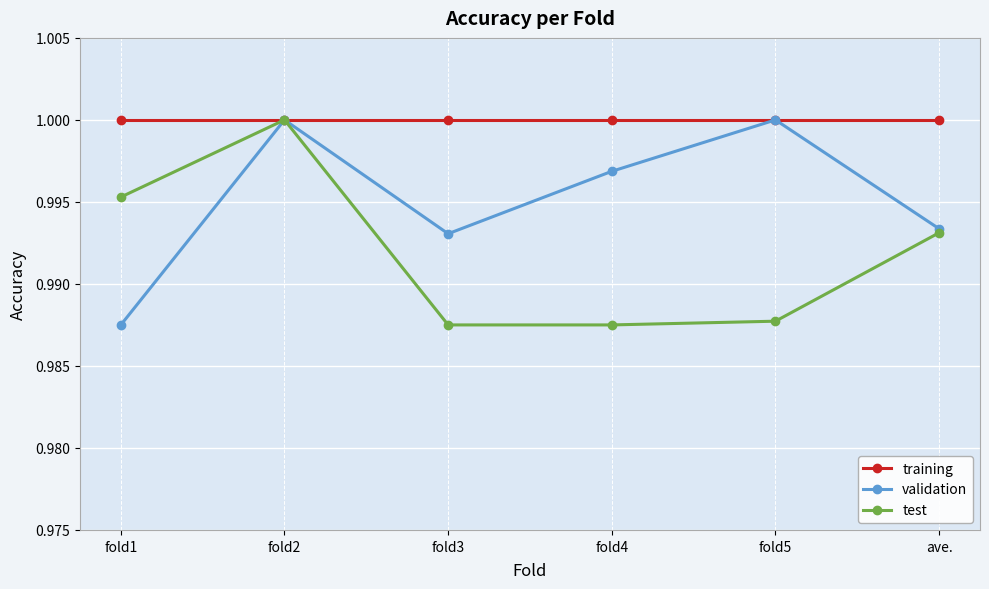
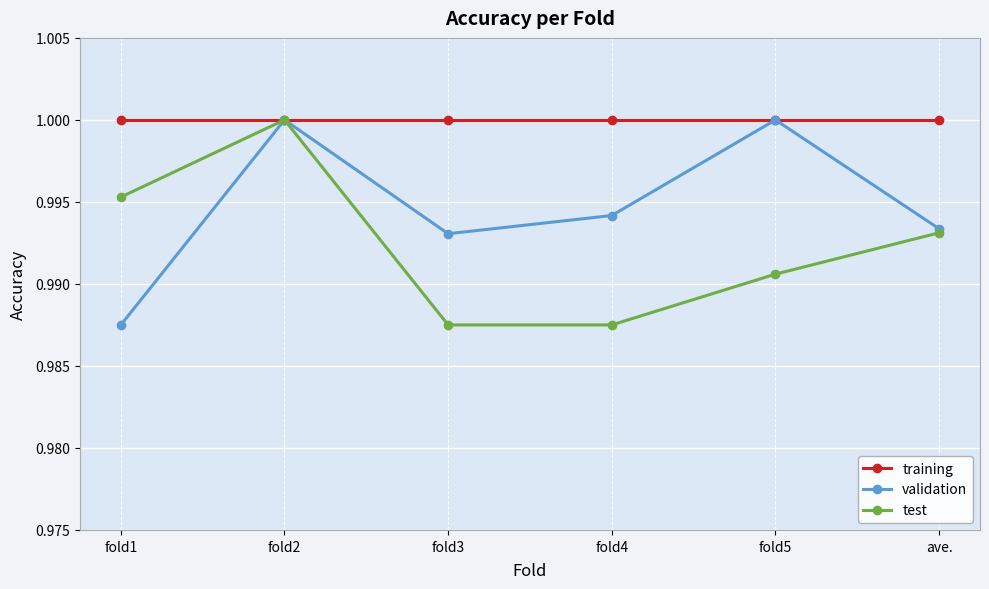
  {
    "training": {
      "fold1": 1.0000,
      "fold3": 1.0000,
      "fold4": 1.0000,
      "ave.": 1.0000
    },
    "validation": {
      "fold1": 0.9875,
      "fold3": 0.9931,
-     "fold4": 0.9969,
+     "fold4": 0.9942,
      "ave.": 0.9934
    },
    "test": {
      "fold1": 0.9953,
      "fold3": 0.9875,
      "fold4": 0.9875,
-     "fold5": 0.9877,
+     "fold5": 0.9906,
      "ave.": 0.9931
    }
  }
